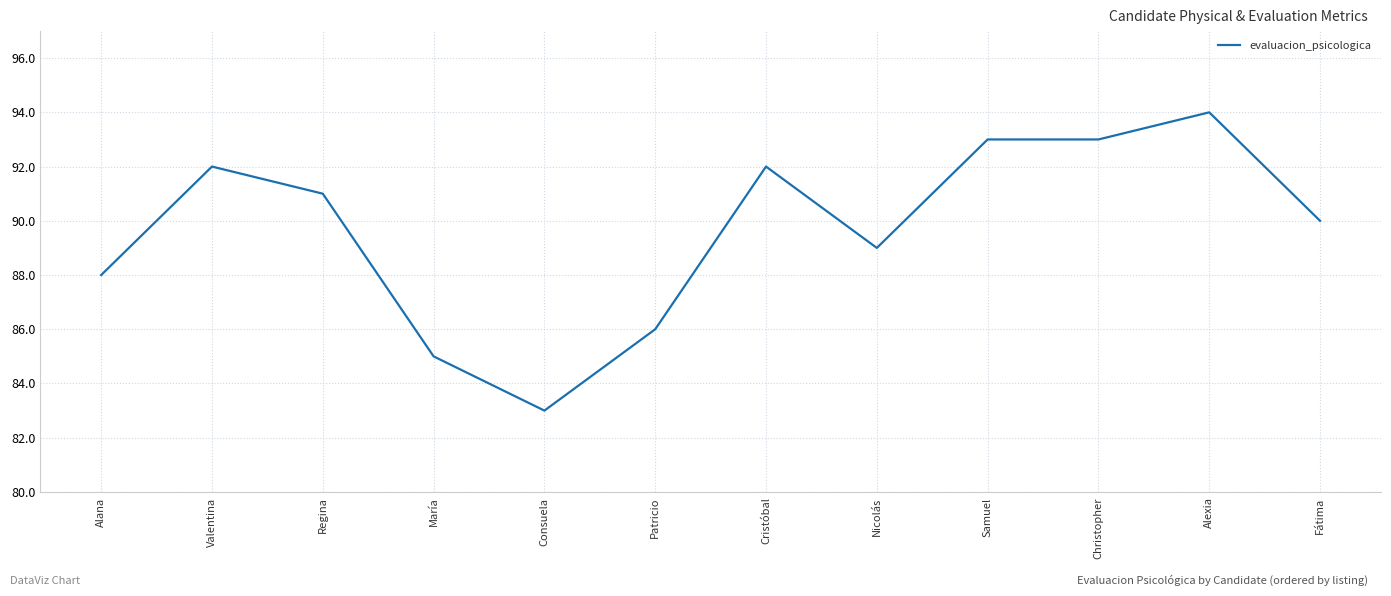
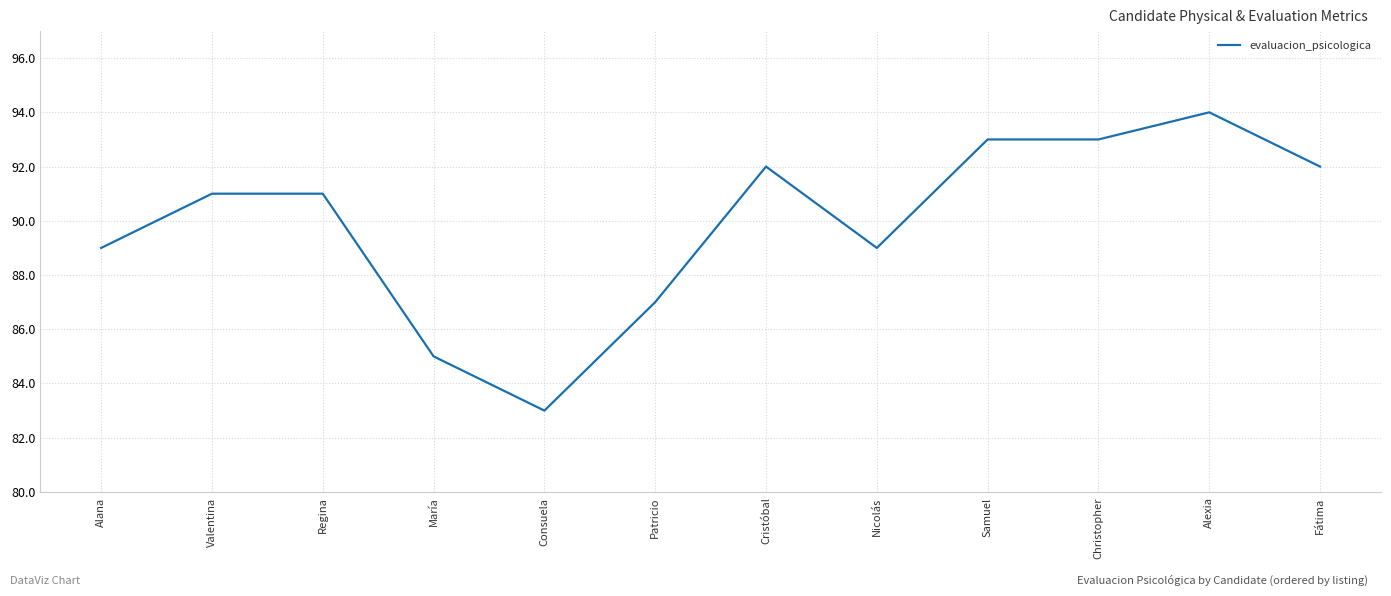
  {
-   "Alana": 88,
-   "Valentina": 92,
+   "Alana": 89,
+   "Valentina": 91,
    "Regina": 91,
    "María": 85,
    "Consuela": 83,
-   "Patricio": 86,
+   "Patricio": 87,
    "Cristóbal": 92,
    "Nicolás": 89,
    "Samuel": 93,
    "Christopher": 93,
    "Alexia": 94,
-   "Fátima": 90
+   "Fátima": 92
  }
